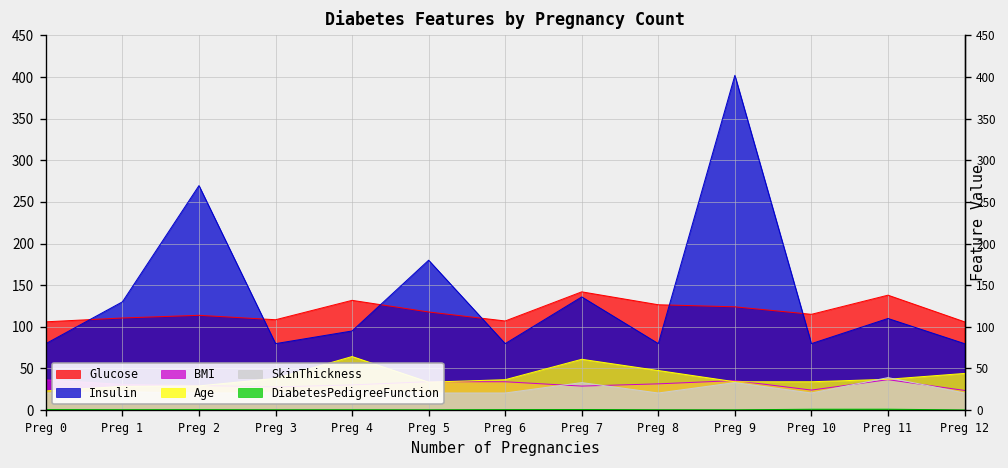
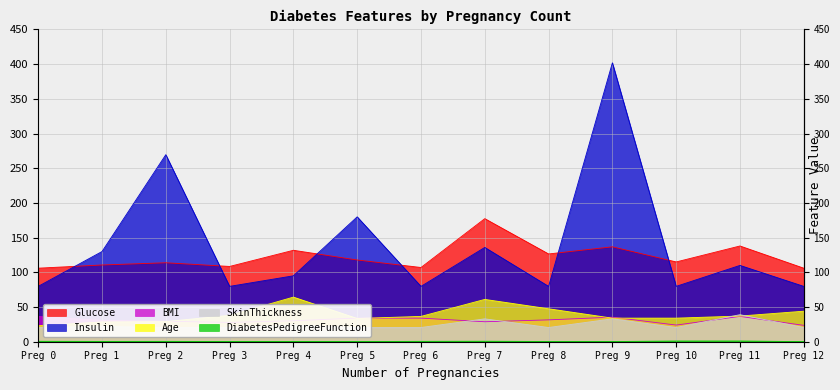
  {
    "Glucose": {
      "Preg 0": 110,
      "Preg 1": 110,
      "Preg 2": 110,
      "Preg 3": 110,
      "Preg 4": 130,
      "Preg 5": 120,
      "Preg 6": 110,
-     "Preg 7": 140,
+     "Preg 7": 180,
      "Preg 8": 130,
-     "Preg 9": 120,
+     "Preg 9": 140,
      "Preg 10": 120,
      "Preg 11": 140,
      "Preg 12": 110
    },
    "Insulin": {
      "Preg 0": 80,
      "Preg 1": 130,
      "Preg 2": 270,
      "Preg 3": 80,
      "Preg 4": 100,
      "Preg 5": 180,
      "Preg 6": 80,
      "Preg 7": 140,
      "Preg 8": 80,
      "Preg 9": 400,
      "Preg 10": 80,
      "Preg 11": 110,
      "Preg 12": 80
    },
    "BMI": {
      "Preg 0": 40,
      "Preg 7": 30,
      "Preg 8": 30
    },
    "Age": {
      "Preg 4": 60,
      "Preg 7": 60,
      "Preg 8": 50,
      "Preg 10": 30,
      "Preg 12": 40
    },
    "SkinThickness": {
      "Preg 6": 20,
      "Preg 7": 30,
      "Preg 8": 20
    },
    "DiabetesPedigreeFunction": {
      "Preg 0": 0,
      "Preg 1": 0,
      "Preg 2": 0,
      "Preg 3": 0,
      "Preg 4": 0,
      "Preg 5": 0,
      "Preg 6": 0,
      "Preg 7": 0,
      "Preg 8": 0,
      "Preg 9": 0,
      "Preg 10": 0,
      "Preg 11": 0,
      "Preg 12": 0
    }
  }
